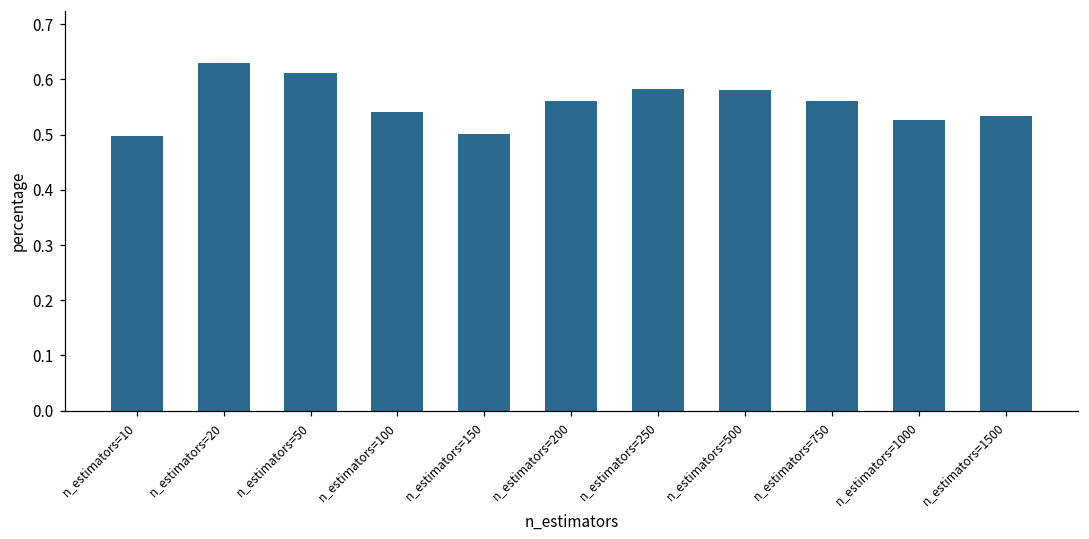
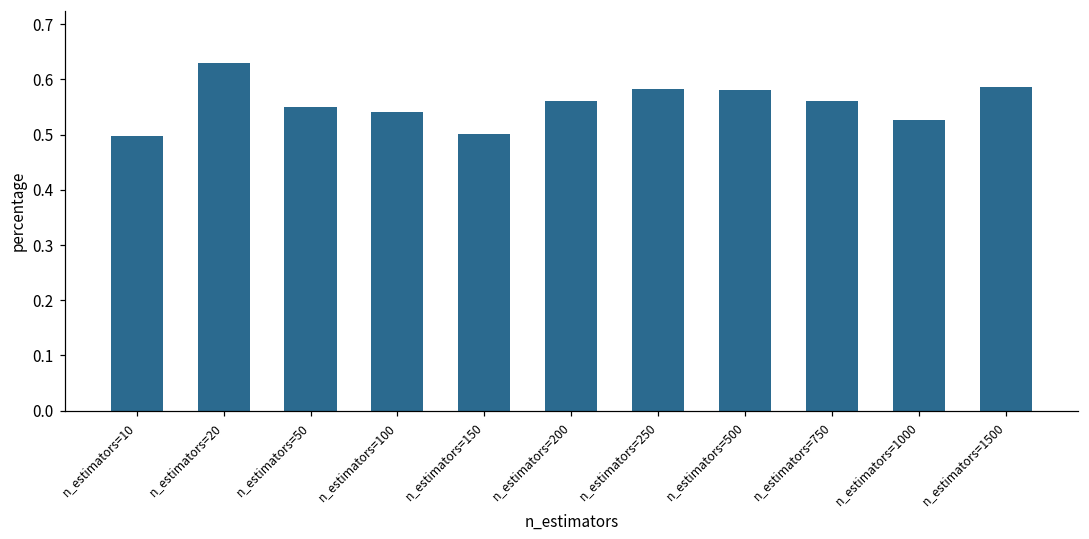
  {
    "n_estimators=10": 0.50,
    "n_estimators=20": 0.63,
-   "n_estimators=50": 0.61,
+   "n_estimators=50": 0.55,
    "n_estimators=100": 0.54,
    "n_estimators=150": 0.50,
    "n_estimators=200": 0.56,
    "n_estimators=250": 0.58,
    "n_estimators=500": 0.58,
    "n_estimators=750": 0.56,
    "n_estimators=1000": 0.53,
-   "n_estimators=1500": 0.53
+   "n_estimators=1500": 0.59
  }
